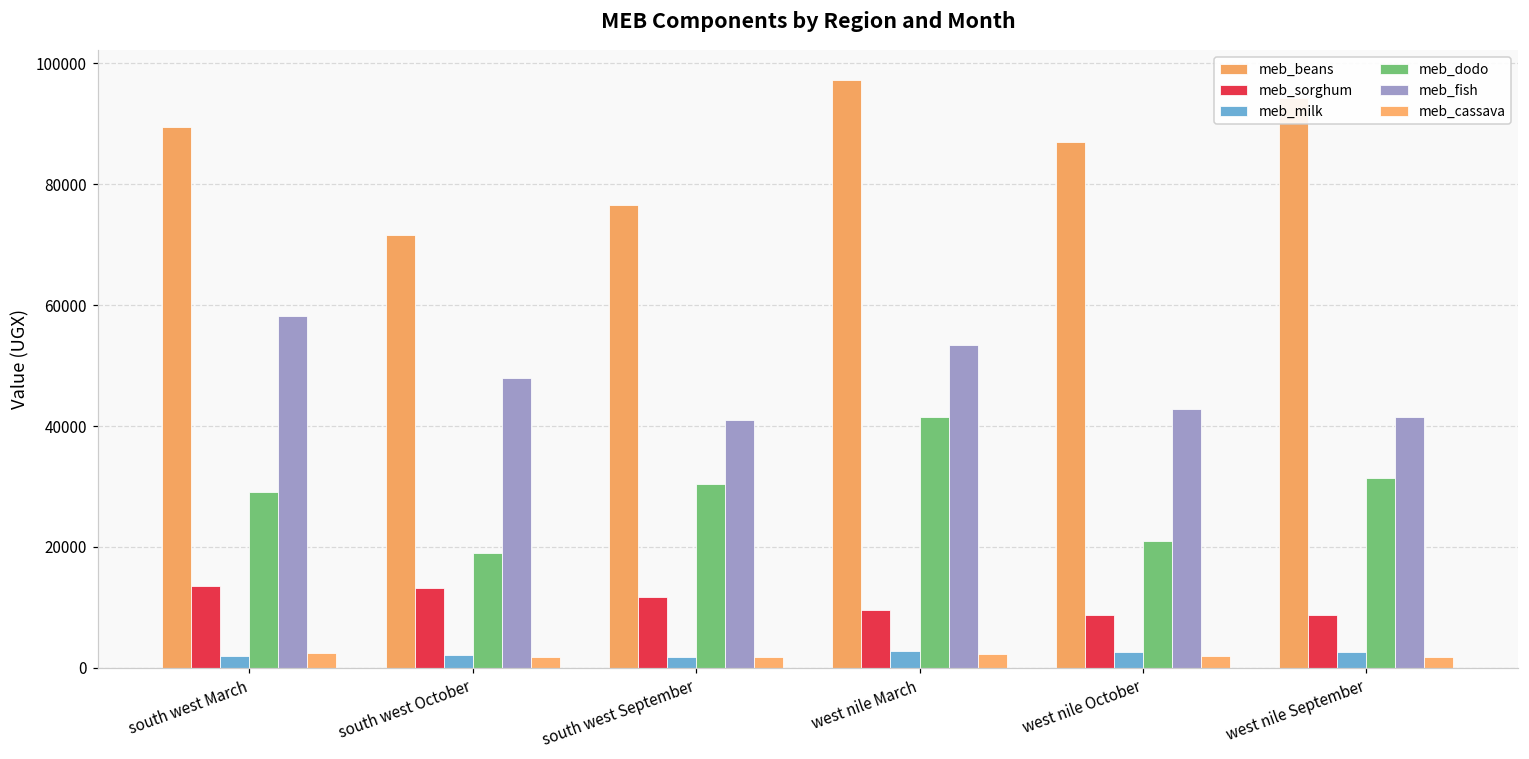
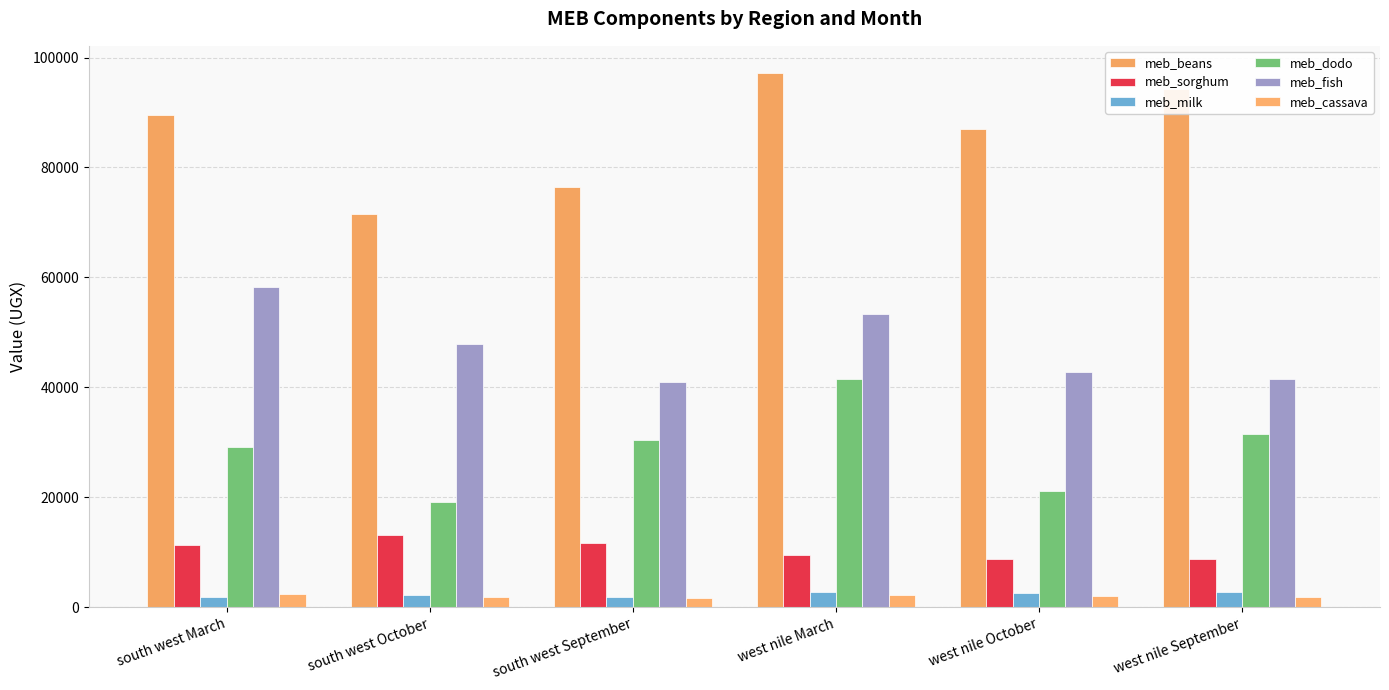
  {
    "meb_sorghum": {
-     "south west March": 13000,
+     "south west March": 11000,
      "south west October": 13000,
      "south west September": 12000,
      "west nile March": 10000,
      "west nile October": 9000,
      "west nile September": 9000
    },
    "meb_dodo": {
      "south west March": 29000,
      "south west October": 19000,
      "south west September": 30000,
      "west nile March": 41000,
      "west nile October": 21000,
      "west nile September": 31000
    }
  }
